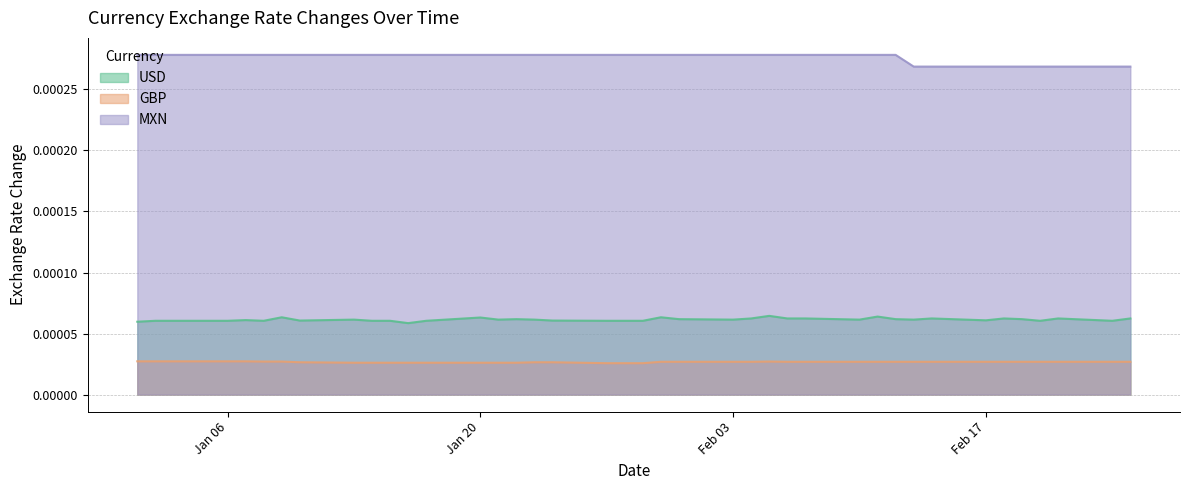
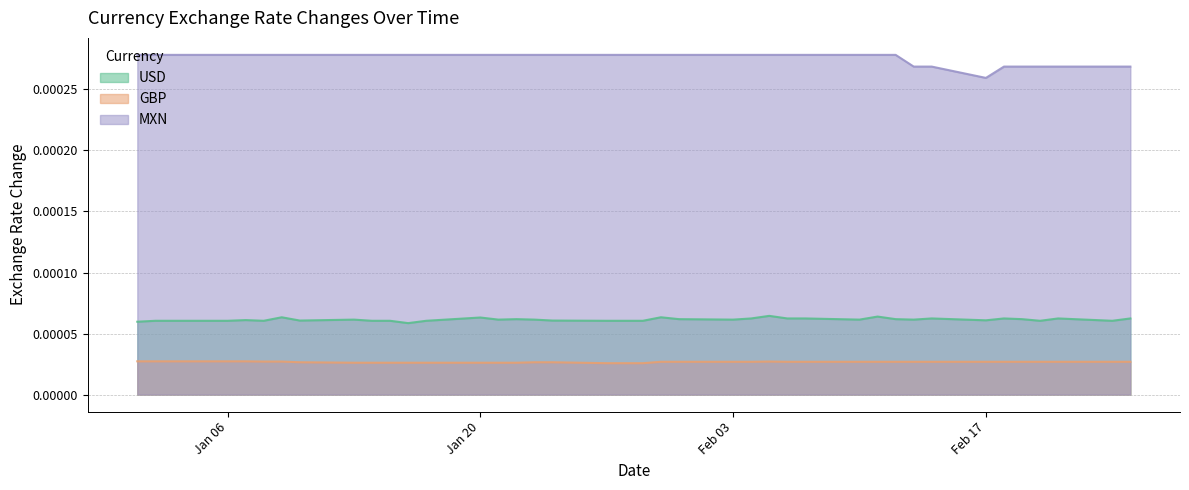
  {
    "USD": {
      "Jan 06": 0.000060,
      "Jan 20": 0.000063,
      "Feb 03": 0.000061,
      "Feb 17": 0.000061
    },
    "GBP": {
      "Jan 06": 0.000027,
      "Jan 20": 0.000026,
      "Feb 03": 0.000027,
      "Feb 17": 0.000027
    },
    "MXN": {
      "Jan 06": 0.000278,
      "Jan 20": 0.000278,
      "Feb 03": 0.000278,
-     "Feb 17": 0.000269
+     "Feb 17": 0.000259
    }
  }
